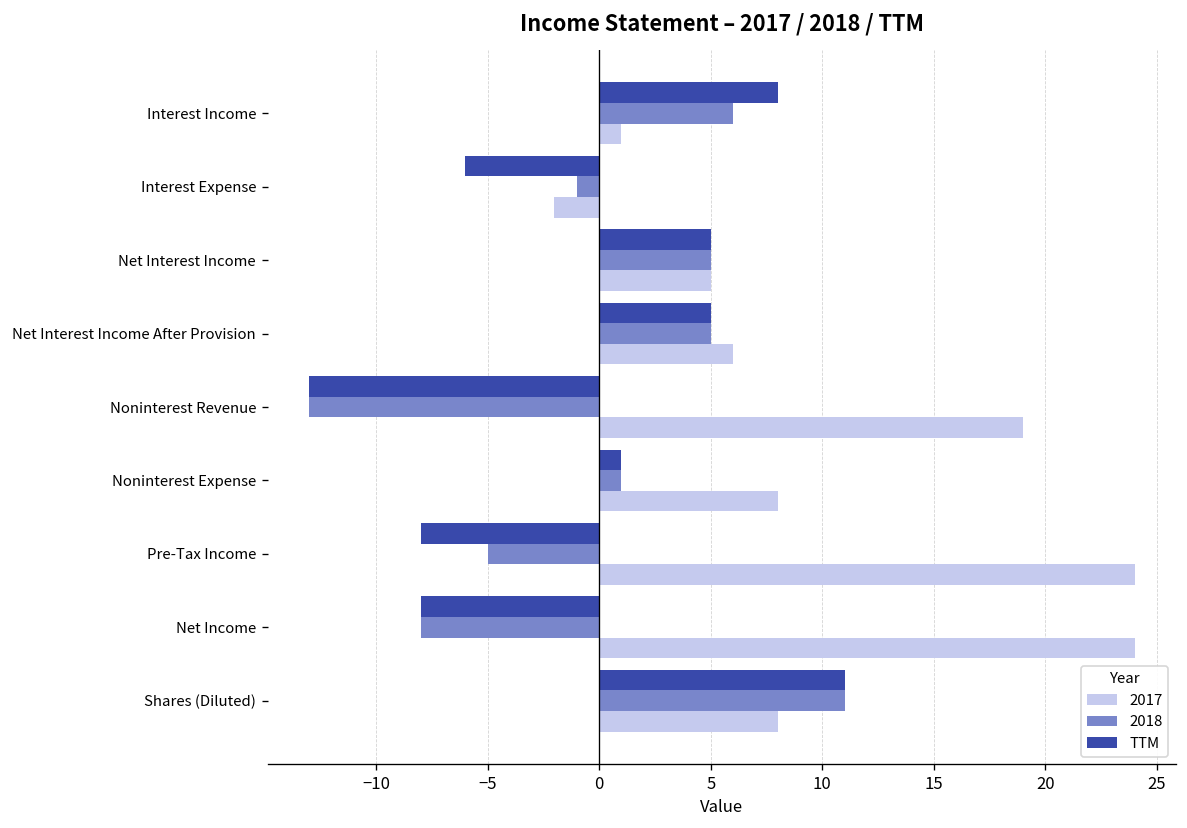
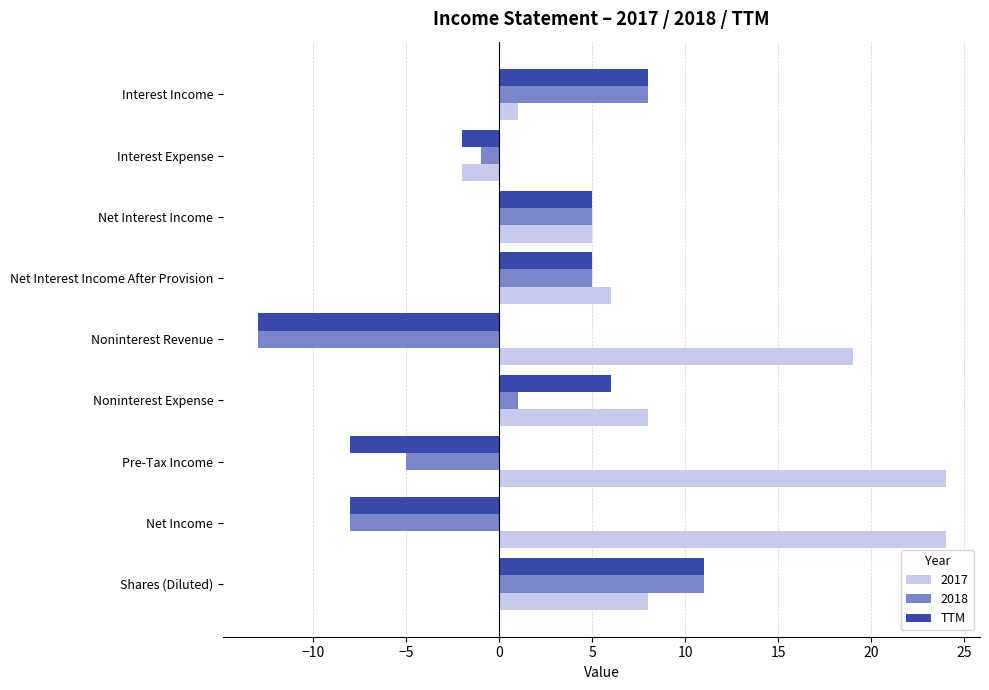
  {
    "2017": {
      "Interest Income": 1,
      "Interest Expense": -2,
      "Net Interest Income": 5,
      "Net Interest Income After Provision": 6,
      "Noninterest Revenue": 19,
      "Noninterest Expense": 8,
      "Pre-Tax Income": 24,
      "Net Income": 24,
      "Shares (Diluted)": 8
    },
    "2018": {
-     "Interest Income": 6,
+     "Interest Income": 8,
      "Interest Expense": -1,
      "Net Interest Income": 5,
      "Net Interest Income After Provision": 5,
      "Noninterest Revenue": -13,
      "Noninterest Expense": 1,
      "Pre-Tax Income": -5,
      "Net Income": -8,
      "Shares (Diluted)": 11
    },
    "TTM": {
      "Interest Income": 8,
-     "Interest Expense": -6,
+     "Interest Expense": -2,
      "Net Interest Income": 5,
      "Net Interest Income After Provision": 5,
      "Noninterest Revenue": -13,
-     "Noninterest Expense": 1,
+     "Noninterest Expense": 6,
      "Pre-Tax Income": -8,
      "Net Income": -8,
      "Shares (Diluted)": 11
    }
  }
